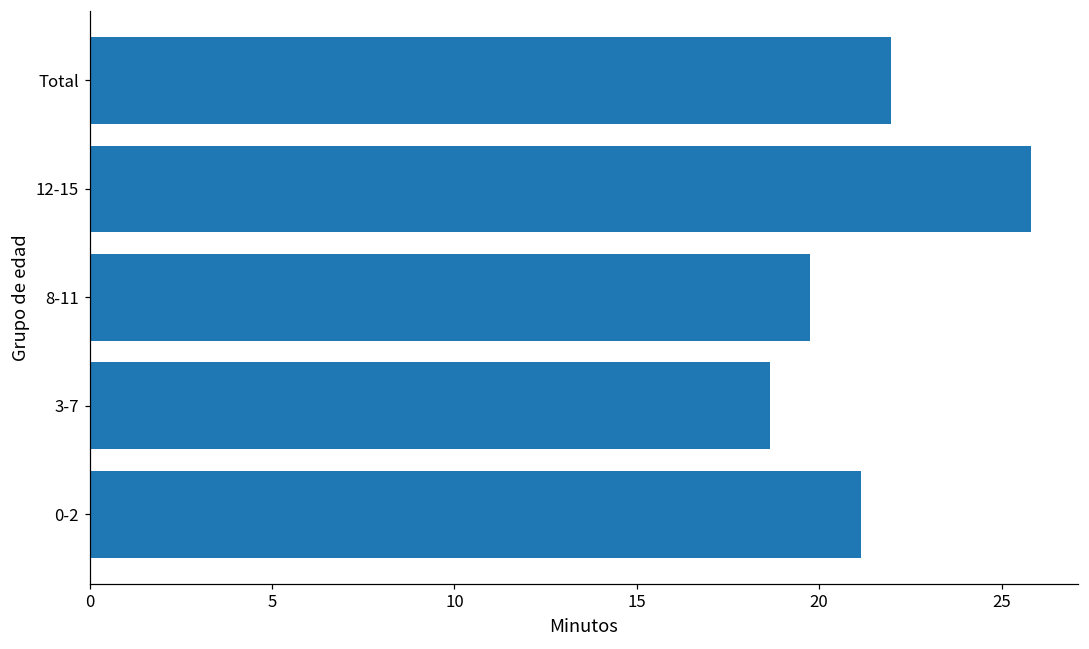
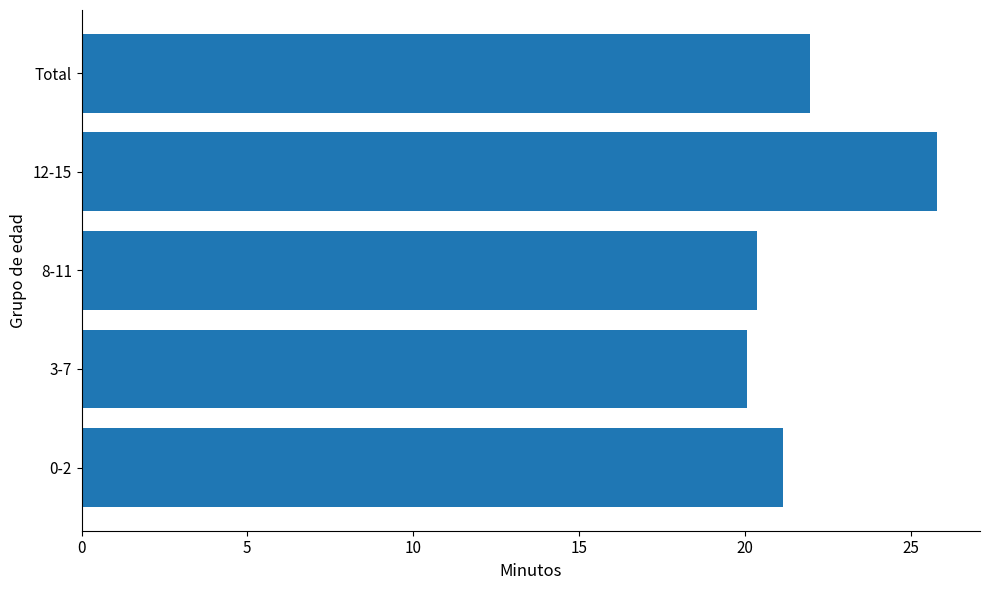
  {
    "Total": 22.0,
    "12-15": 25.8,
-   "8-11": 19.8,
-   "3-7": 18.6,
+   "8-11": 20.4,
+   "3-7": 20.1,
    "0-2": 21.2
  }
